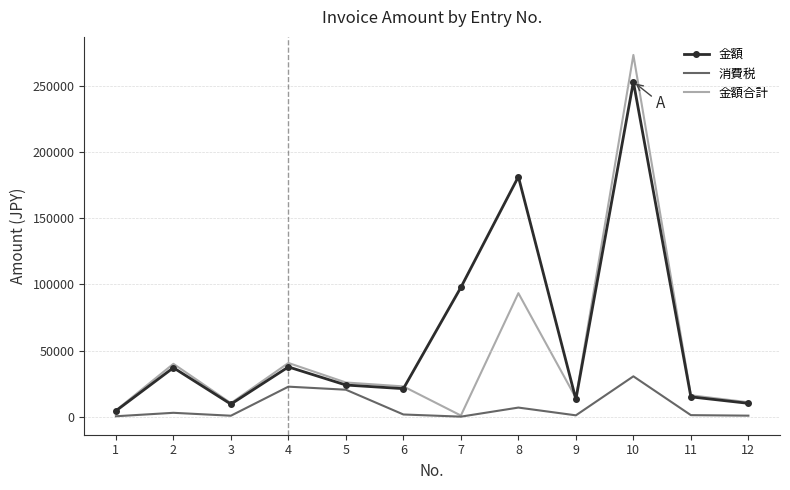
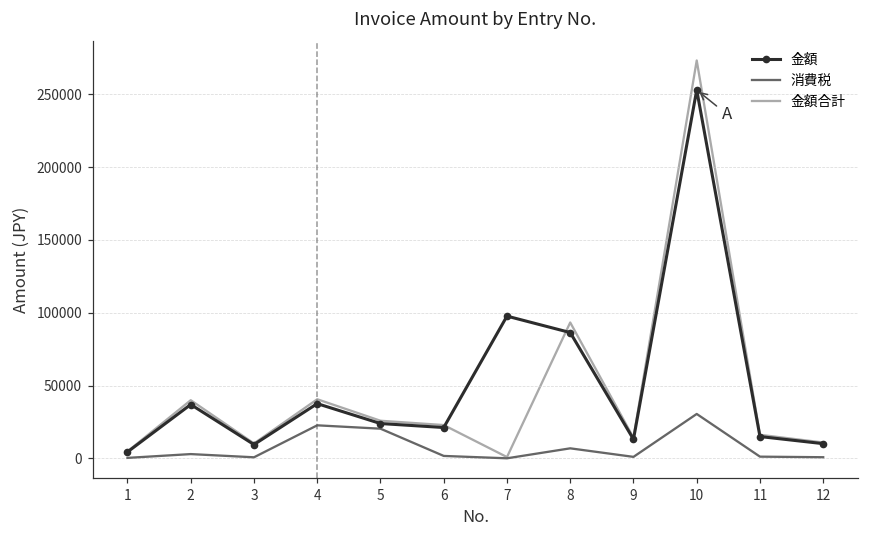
  {
    "金額": {
      "2": 37000,
      "4": 38000,
      "7": 98000,
-     "8": 181000,
+     "8": 86000,
      "10": 253000
    },
    "消費税": {
      "1": 0,
      "2": 3000,
      "3": 1000,
      "4": 23000,
      "5": 20000,
      "6": 2000,
      "8": 7000,
      "9": 1000,
      "10": 31000,
      "11": 1000,
      "12": 1000
    },
    "金額合計": {
      "2": 40000,
      "4": 41000,
      "8": 93000,
      "10": 273000
    }
  }
